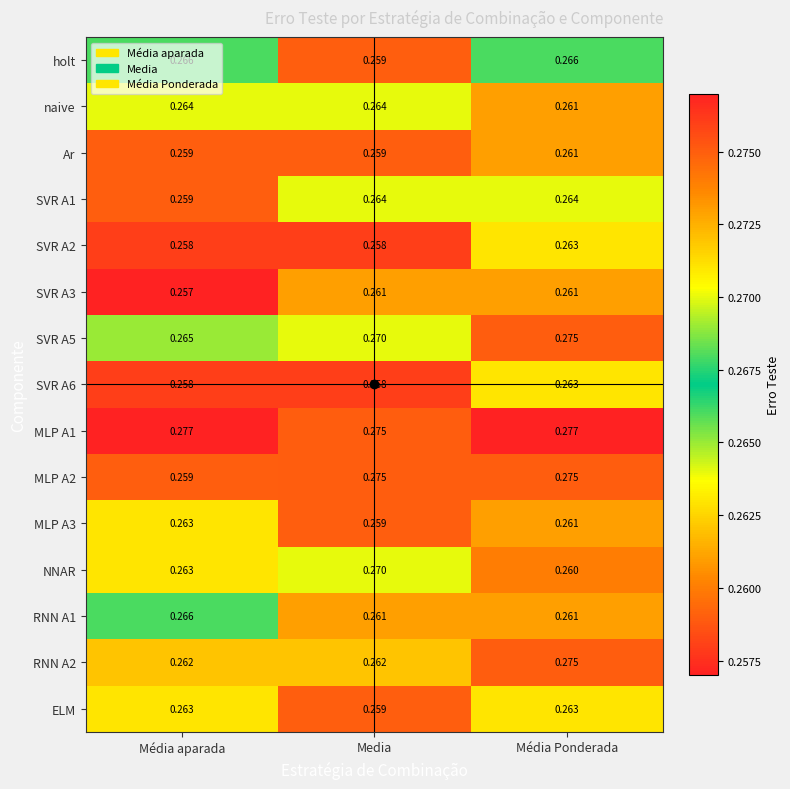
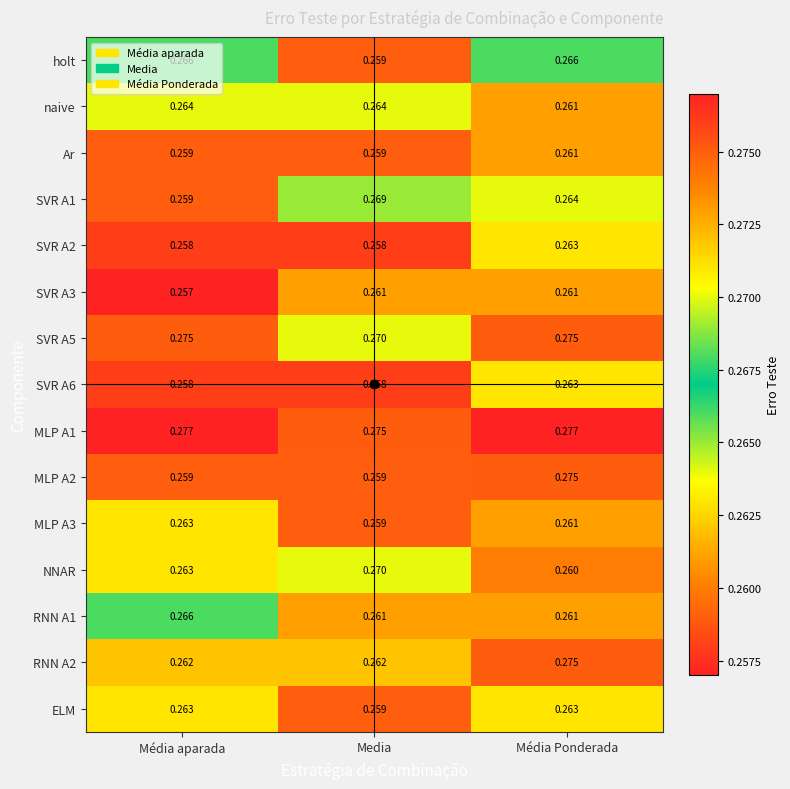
  {
    "holt": {
      "Media": 0.259,
      "Média Ponderada": 0.266
    },
    "naive": {
      "Média aparada": 0.264,
      "Media": 0.264,
      "Média Ponderada": 0.261
    },
    "Ar": {
      "Média aparada": 0.259,
      "Media": 0.259,
      "Média Ponderada": 0.261
    },
    "SVR A1": {
      "Média aparada": 0.259,
-     "Media": 0.264,
+     "Media": 0.269,
      "Média Ponderada": 0.264
    },
    "SVR A2": {
      "Média aparada": 0.258,
      "Media": 0.258,
      "Média Ponderada": 0.263
    },
    "SVR A3": {
      "Média aparada": 0.257,
      "Media": 0.261,
      "Média Ponderada": 0.261
    },
    "SVR A5": {
-     "Média aparada": 0.265,
+     "Média aparada": 0.275,
      "Media": 0.270,
      "Média Ponderada": 0.275
    },
    "SVR A6": {
      "Média aparada": 0.258,
      "Média Ponderada": 0.263
    },
    "MLP A1": {
      "Média aparada": 0.277,
      "Media": 0.275,
      "Média Ponderada": 0.277
    },
    "MLP A2": {
      "Média aparada": 0.259,
-     "Media": 0.275,
+     "Media": 0.259,
      "Média Ponderada": 0.275
    },
    "MLP A3": {
      "Média aparada": 0.263,
      "Media": 0.259,
      "Média Ponderada": 0.261
    },
    "NNAR": {
      "Média aparada": 0.263,
      "Media": 0.270,
      "Média Ponderada": 0.260
    },
    "RNN A1": {
      "Média aparada": 0.266,
      "Media": 0.261,
      "Média Ponderada": 0.261
    },
    "RNN A2": {
      "Média aparada": 0.262,
      "Media": 0.262,
      "Média Ponderada": 0.275
    },
    "ELM": {
      "Média aparada": 0.263,
      "Media": 0.259,
      "Média Ponderada": 0.263
    }
  }
